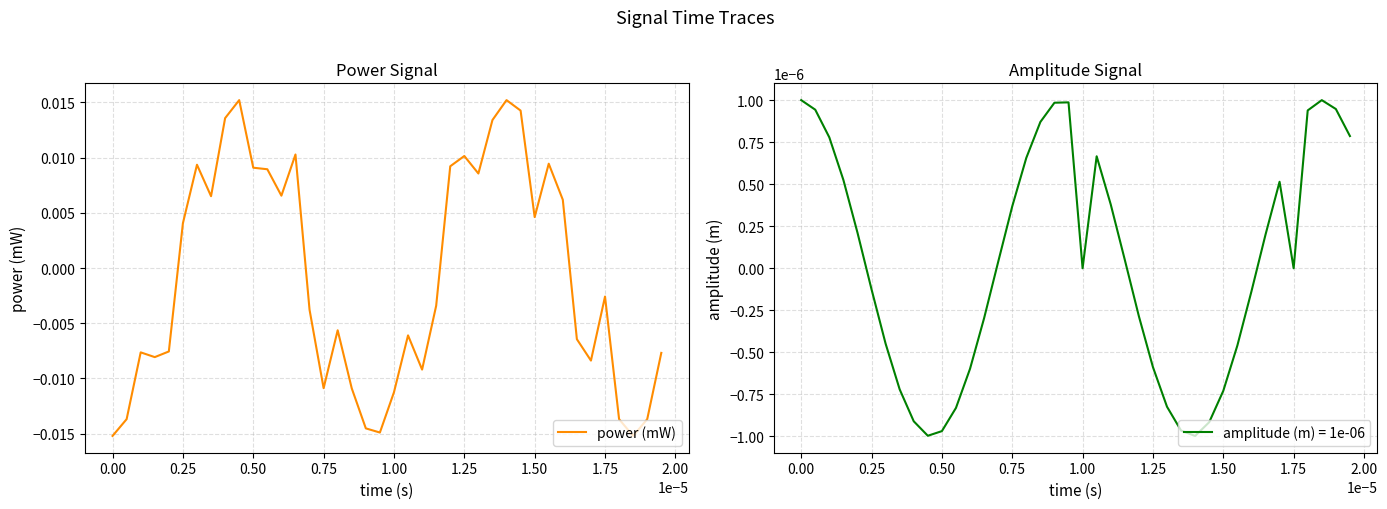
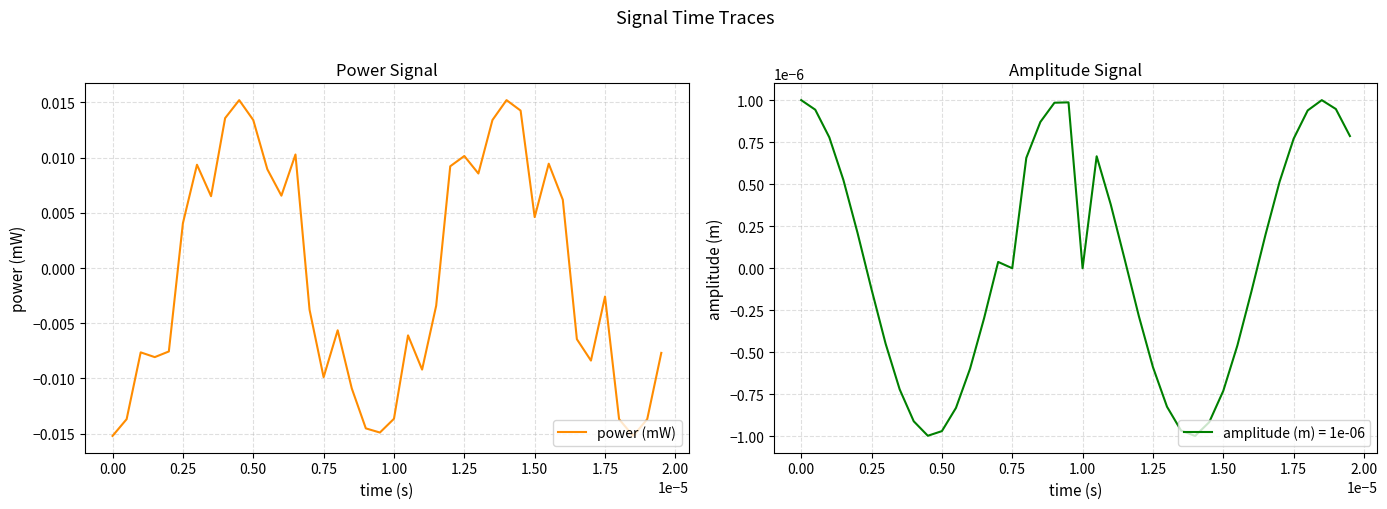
  {
    "Power Signal": {
      "0.00": -0.0152,
      "0.25": 0.0041,
-     "0.50": 0.0091,
-     "0.75": -0.0109,
-     "1.00": -0.0113,
+     "0.50": 0.0134,
+     "0.75": -0.0099,
+     "1.00": -0.0137,
      "1.25": 0.0101,
      "1.50": 0.0046,
      "1.75": -0.0026
    },
    "Amplitude Signal": {
      "0.00": 0.0000010,
      "0.25": -0.00000013,
      "0.50": -0.00000097,
-     "0.75": 0.0000004,
+     "0.75": 0.0000000,
      "1.00": 0.0000000,
      "1.25": -0.0000006,
      "1.50": -0.00000073,
-     "1.75": 0.000000
+     "1.75": 0.000001
    }
  }
